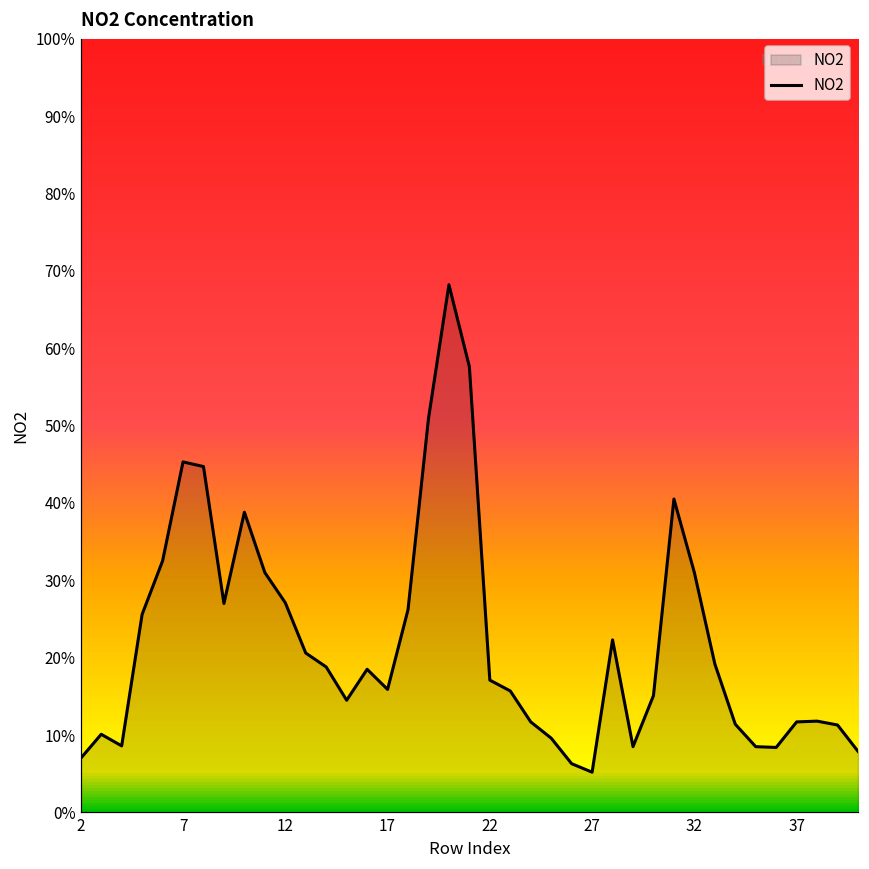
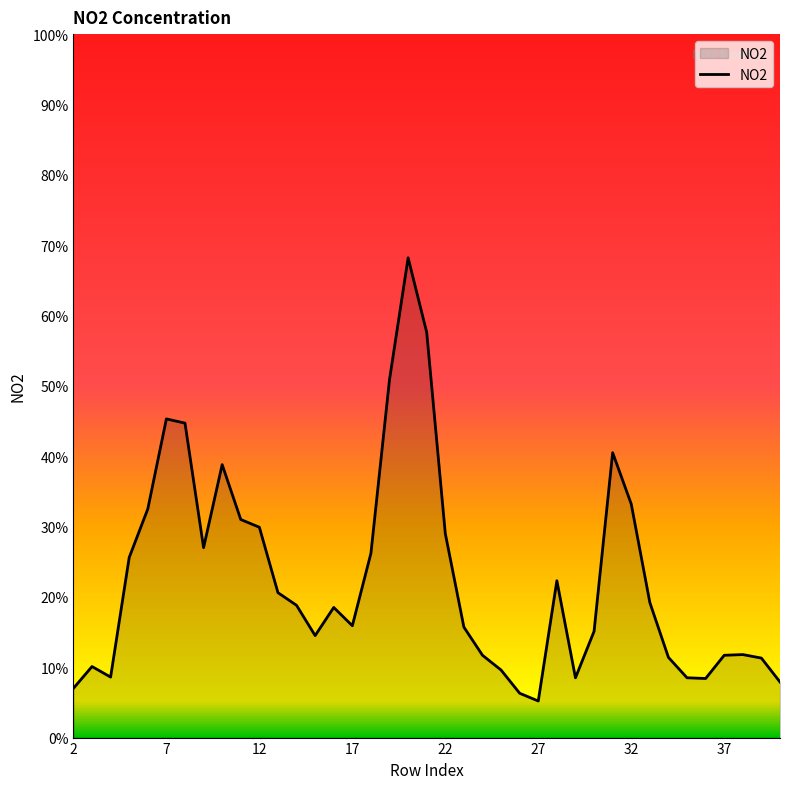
  {
    "2": "7%",
    "7": "45%",
-   "12": "27%",
+   "12": "30%",
    "17": "16%",
-   "22": "17%",
+   "22": "29%",
    "27": "5%",
-   "32": "31%",
+   "32": "33%",
    "37": "12%"
  }
